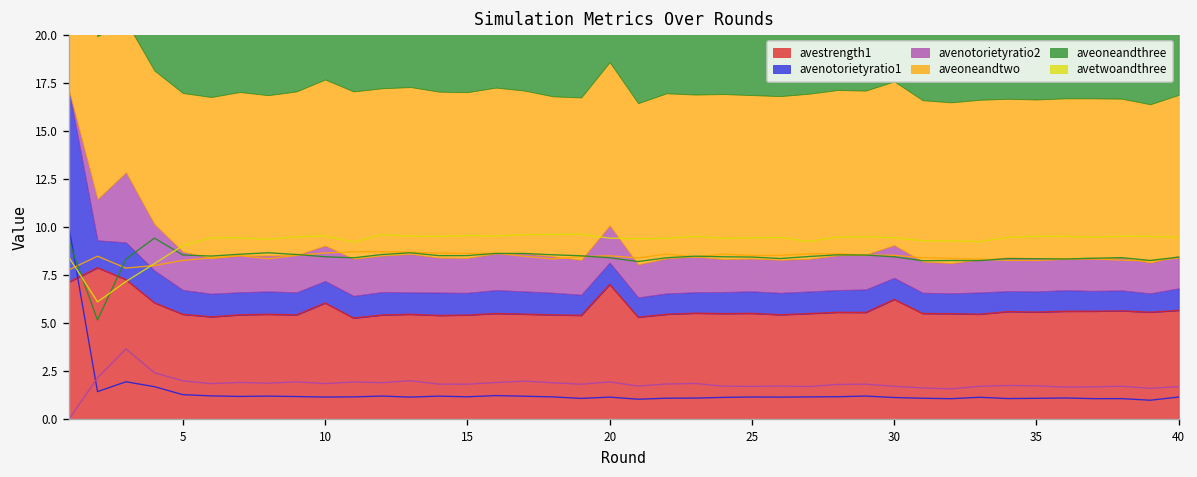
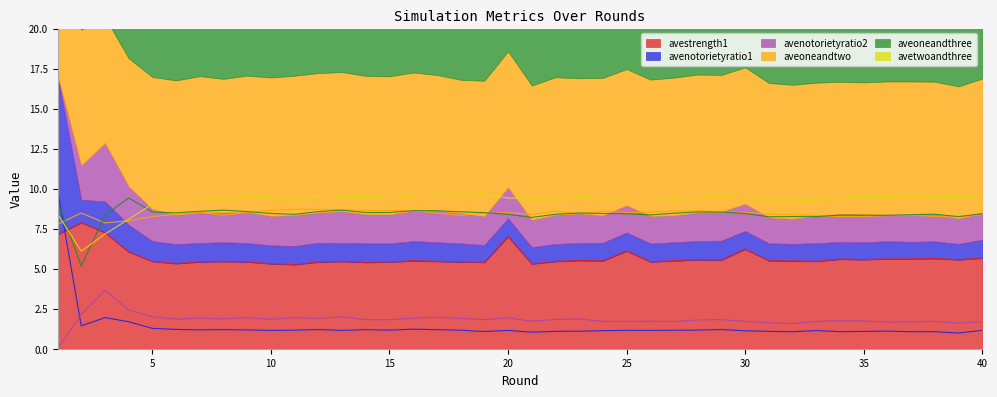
  {
    "avestrength1": {
      "5": 5.5,
-     "10": 6.0,
+     "10": 5.3,
      "15": 5.4,
      "20": 7.0,
-     "25": 5.5,
+     "25": 6.1,
      "30": 6.2,
      "35": 5.6,
      "40": 5.7
    }
  }
